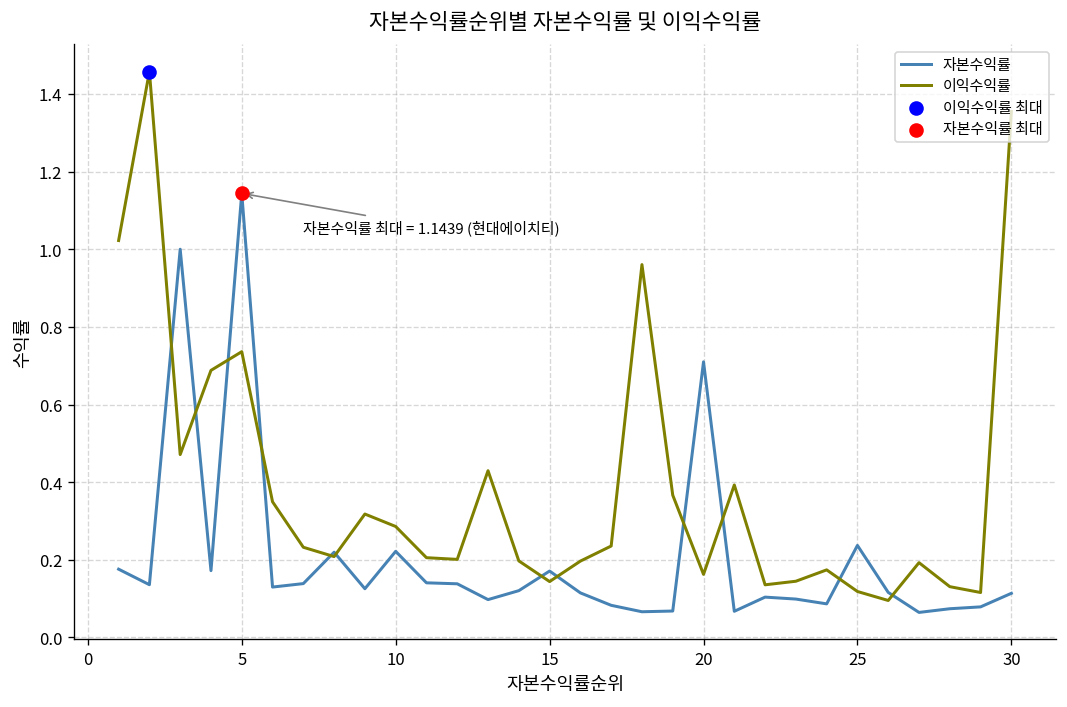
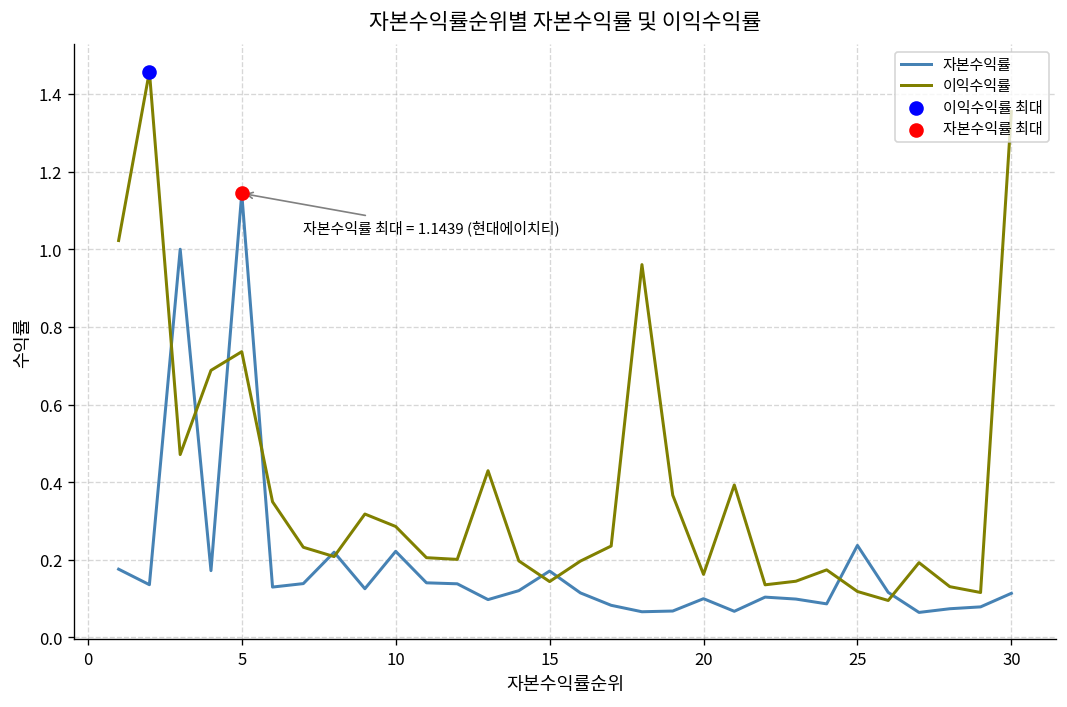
  {
    "자본수익률": {
      "10": 0.22,
      "15": 0.17,
-     "20": 0.71,
+     "20": 0.10,
      "25": 0.24,
      "30": 0.11
    },
    "이익수익률": {
      "5": 0.74,
      "10": 0.29,
      "15": 0.14,
      "20": 0.16,
      "25": 0.12
    }
  }
